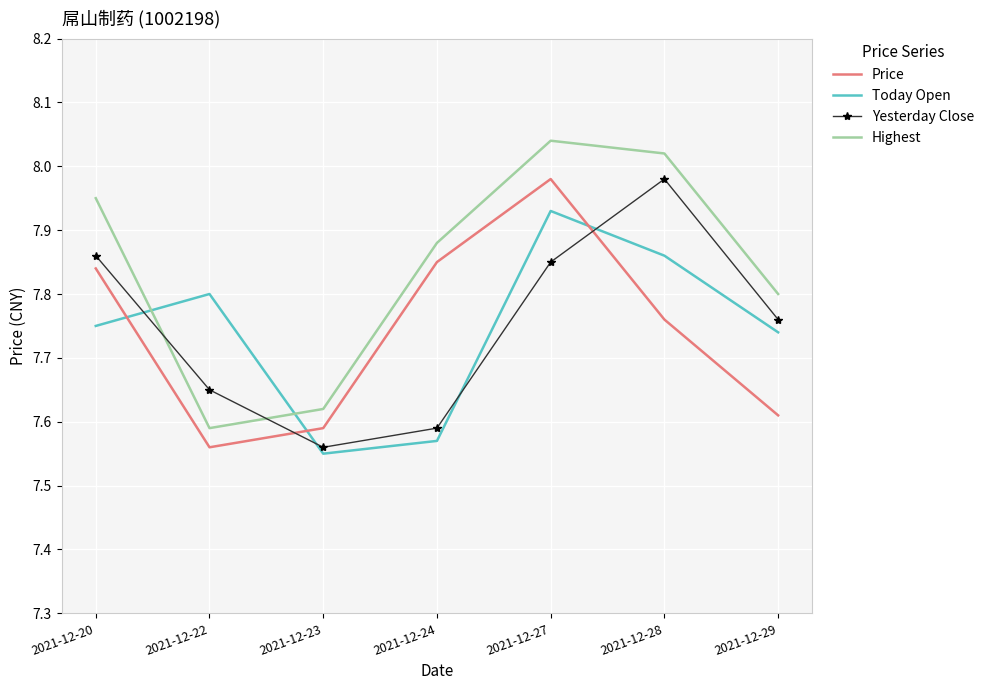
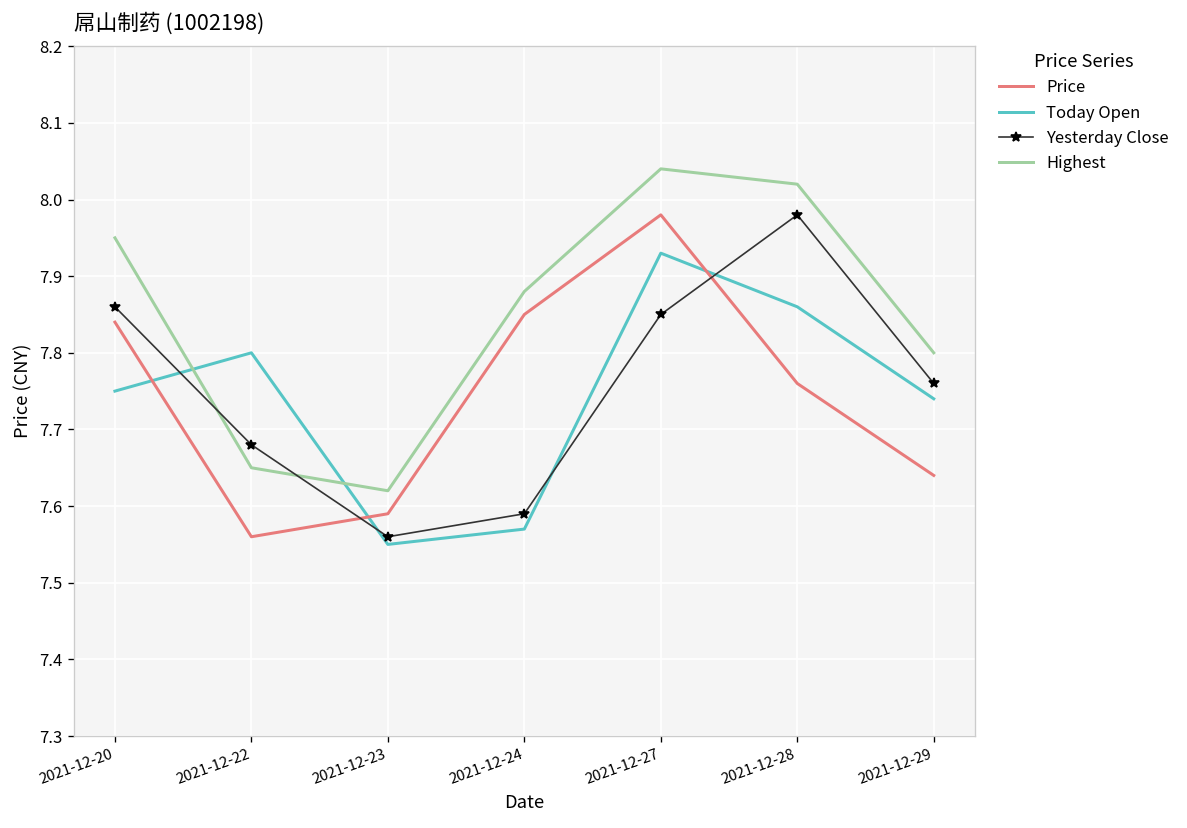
  {
    "Price": {
      "2021-12-20": 7.84,
      "2021-12-22": 7.56,
      "2021-12-23": 7.59,
      "2021-12-24": 7.85,
      "2021-12-27": 7.98,
      "2021-12-28": 7.76,
-     "2021-12-29": 7.61
+     "2021-12-29": 7.64
    },
    "Today Open": {
      "2021-12-20": 7.75,
      "2021-12-22": 7.80,
      "2021-12-23": 7.55,
      "2021-12-24": 7.57,
      "2021-12-27": 7.93,
      "2021-12-28": 7.86,
      "2021-12-29": 7.74
    },
    "Yesterday Close": {
      "2021-12-20": 7.86,
-     "2021-12-22": 7.65,
+     "2021-12-22": 7.68,
      "2021-12-23": 7.56,
      "2021-12-24": 7.59,
      "2021-12-27": 7.85,
      "2021-12-28": 7.98,
      "2021-12-29": 7.76
    },
    "Highest": {
      "2021-12-20": 7.95,
-     "2021-12-22": 7.59,
+     "2021-12-22": 7.65,
      "2021-12-23": 7.62,
      "2021-12-24": 7.88,
      "2021-12-27": 8.04,
      "2021-12-28": 8.02,
      "2021-12-29": 7.80
    }
  }
